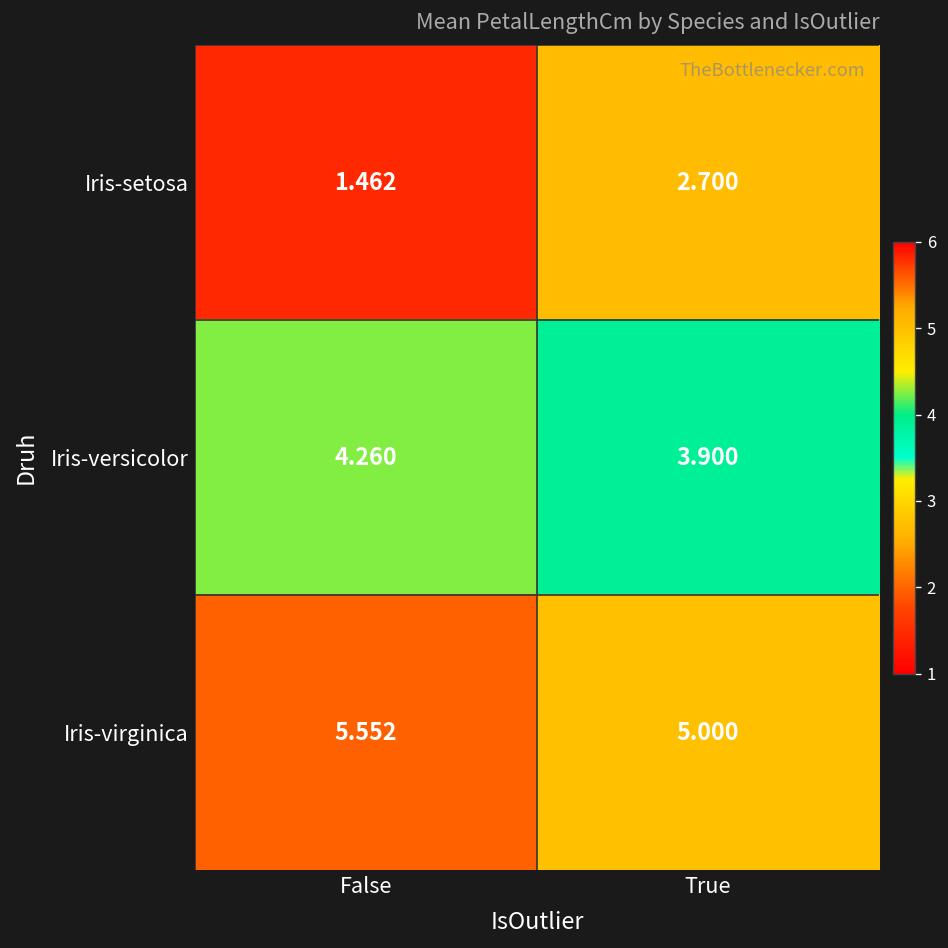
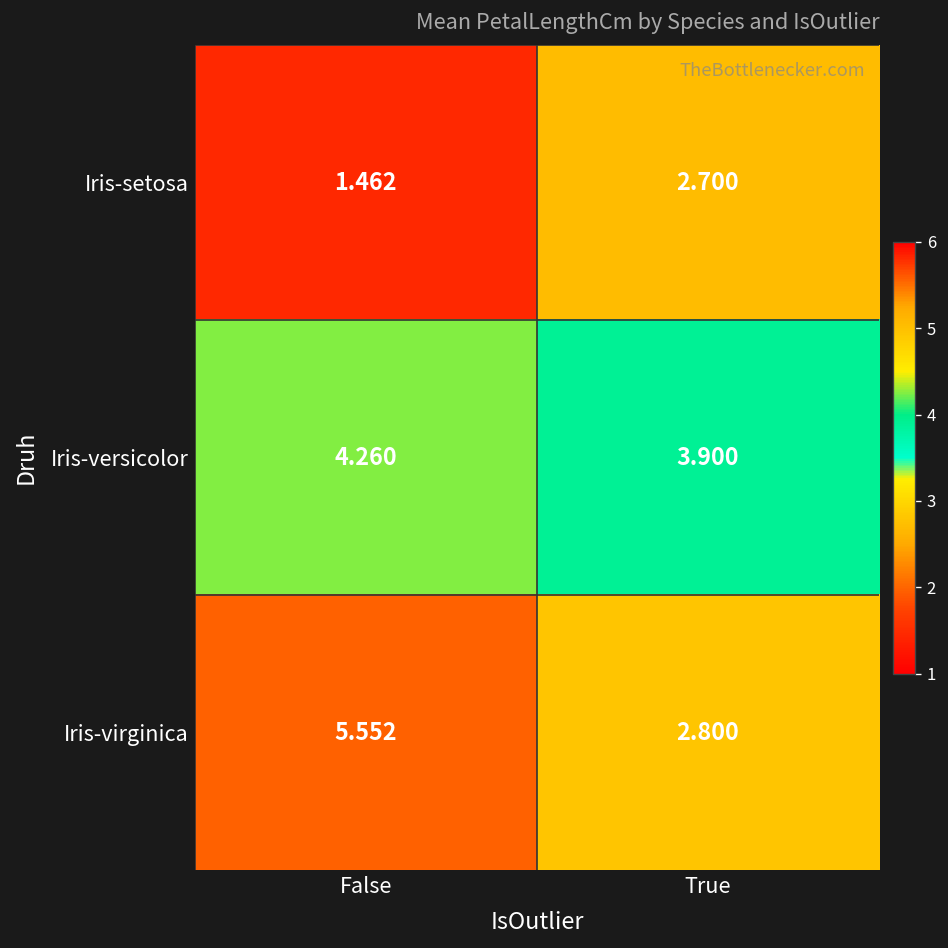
  {
    "Iris-setosa": {
      "False": 1.462
    },
    "Iris-versicolor": {
      "False": 4.260,
      "True": 3.900
    },
    "Iris-virginica": {
      "False": 5.552,
-     "True": 5.000
+     "True": 2.800
    }
  }
